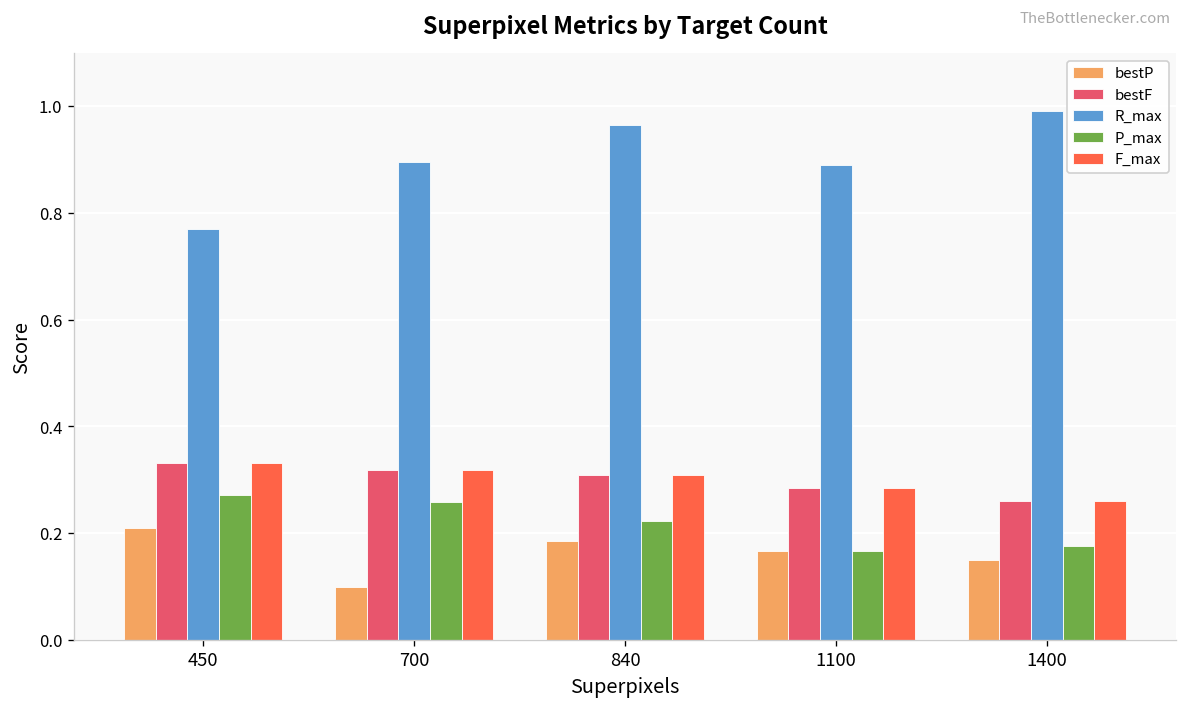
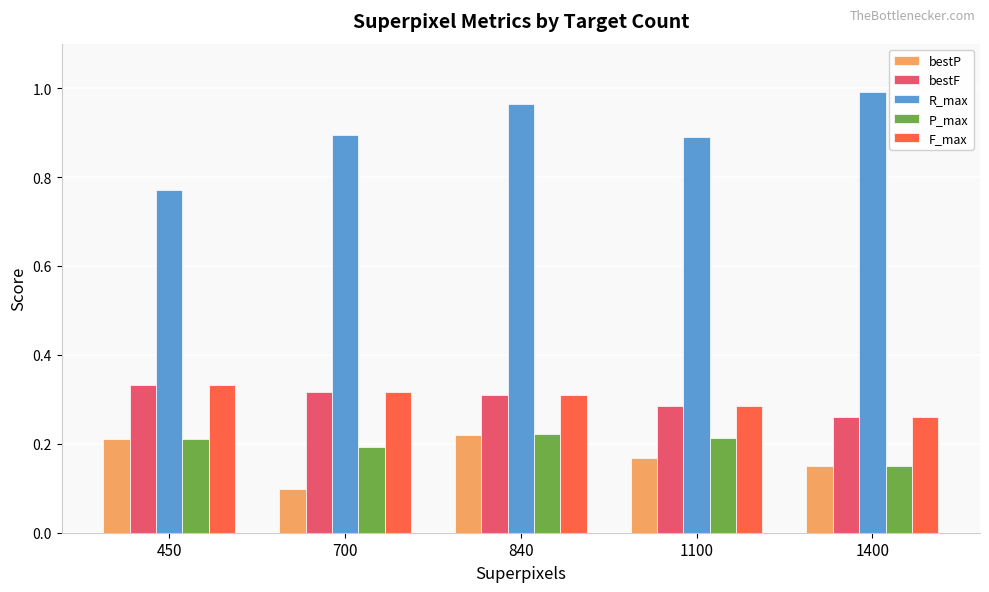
  {
    "bestP": {
      "450": 0.21,
      "700": 0.10,
-     "840": 0.18,
+     "840": 0.22,
      "1100": 0.17,
      "1400": 0.15
    },
    "R_max": {
      "450": 0.77,
      "700": 0.90,
      "840": 0.96,
      "1100": 0.89,
      "1400": 0.99
    },
    "P_max": {
-     "450": 0.27,
-     "700": 0.26,
+     "450": 0.21,
+     "700": 0.19,
      "840": 0.22,
-     "1100": 0.17,
-     "1400": 0.18
+     "1100": 0.21,
+     "1400": 0.15
    }
  }
